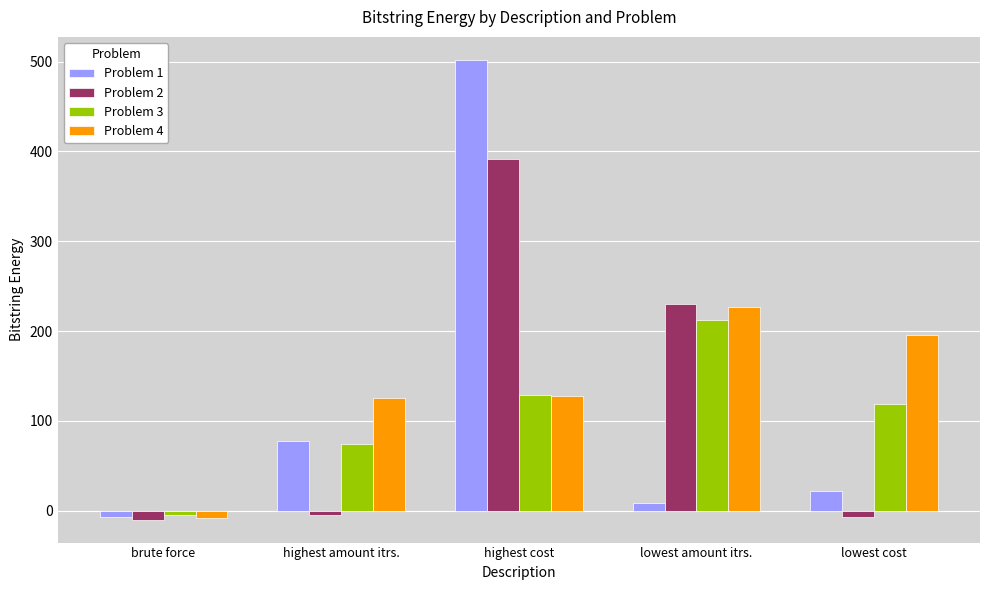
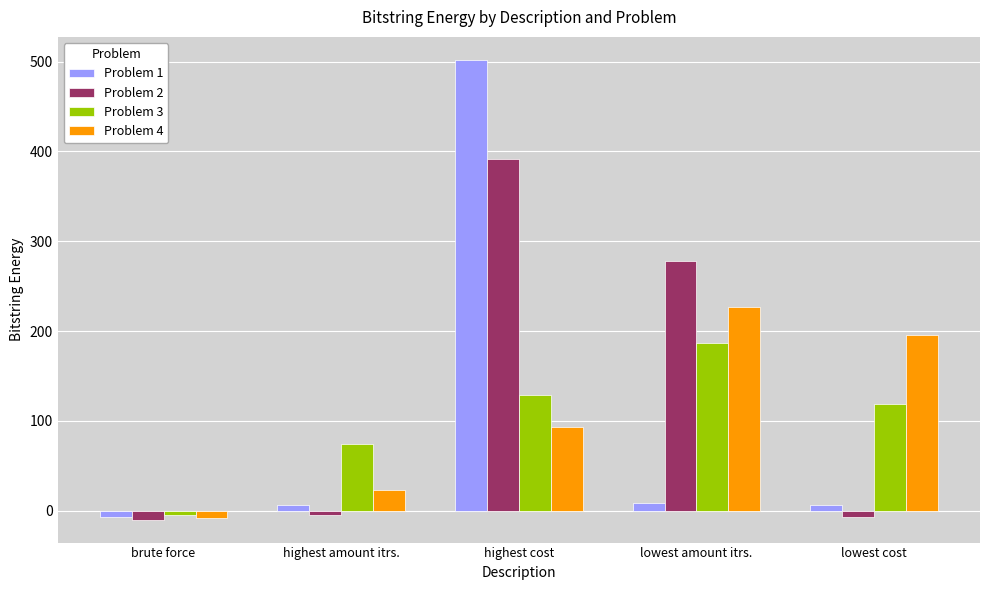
  {
    "Problem 1": {
      "brute force": -10,
-     "highest amount itrs.": 80,
+     "highest amount itrs.": 10,
      "highest cost": 500,
      "lowest amount itrs.": 10,
-     "lowest cost": 20
+     "lowest cost": 10
    },
    "Problem 2": {
      "brute force": -10,
      "highest amount itrs.": -10,
      "highest cost": 390,
-     "lowest amount itrs.": 230,
+     "lowest amount itrs.": 280,
      "lowest cost": -10
    },
    "Problem 3": {
      "brute force": -10,
      "highest amount itrs.": 70,
      "highest cost": 130,
-     "lowest amount itrs.": 210,
+     "lowest amount itrs.": 190,
      "lowest cost": 120
    },
    "Problem 4": {
      "brute force": -10,
-     "highest amount itrs.": 130,
-     "highest cost": 130,
+     "highest amount itrs.": 20,
+     "highest cost": 90,
      "lowest amount itrs.": 230,
      "lowest cost": 200
    }
  }
